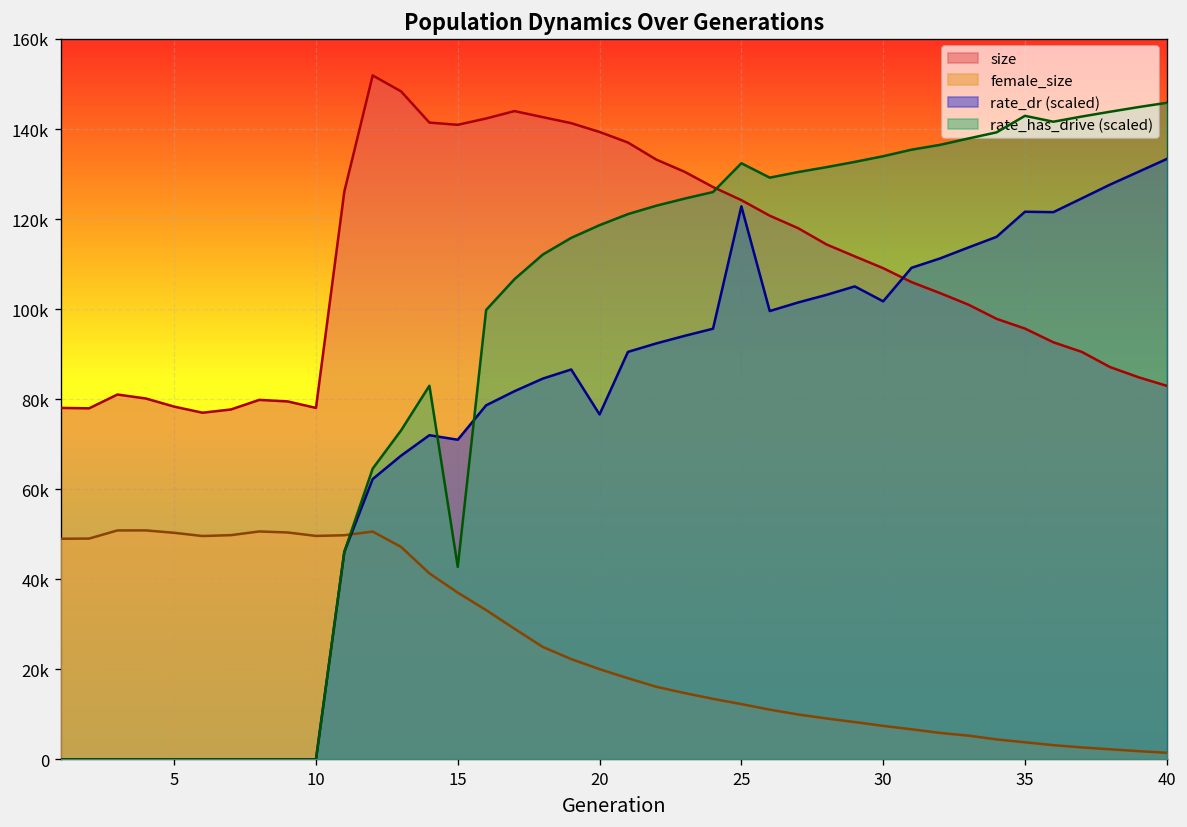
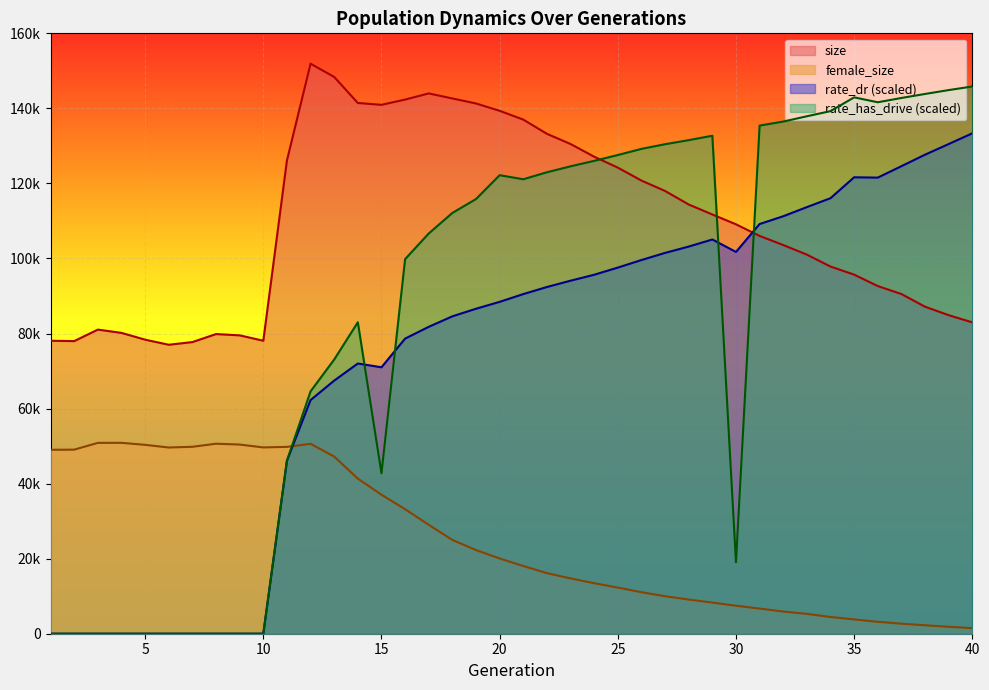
  {
    "rate_dr (scaled)": {
      "15": 71000,
-     "20": 77000,
-     "25": 123000,
+     "20": 88000,
+     "25": 98000,
      "30": 102000,
      "35": 122000,
      "40": 133000
    },
    "rate_has_drive (scaled)": {
      "15": 43000,
-     "20": 119000,
-     "25": 132000,
-     "30": 134000,
+     "20": 122000,
+     "25": 128000,
+     "30": 19000,
      "40": 146000
    }
  }
